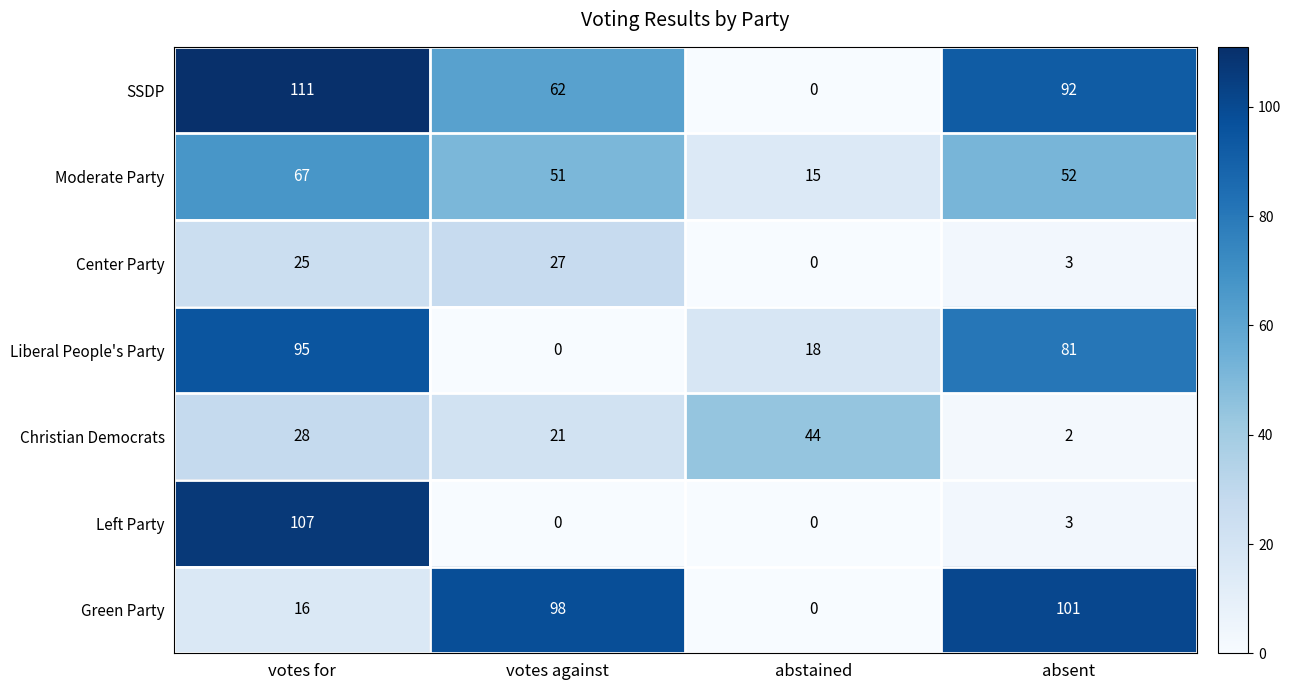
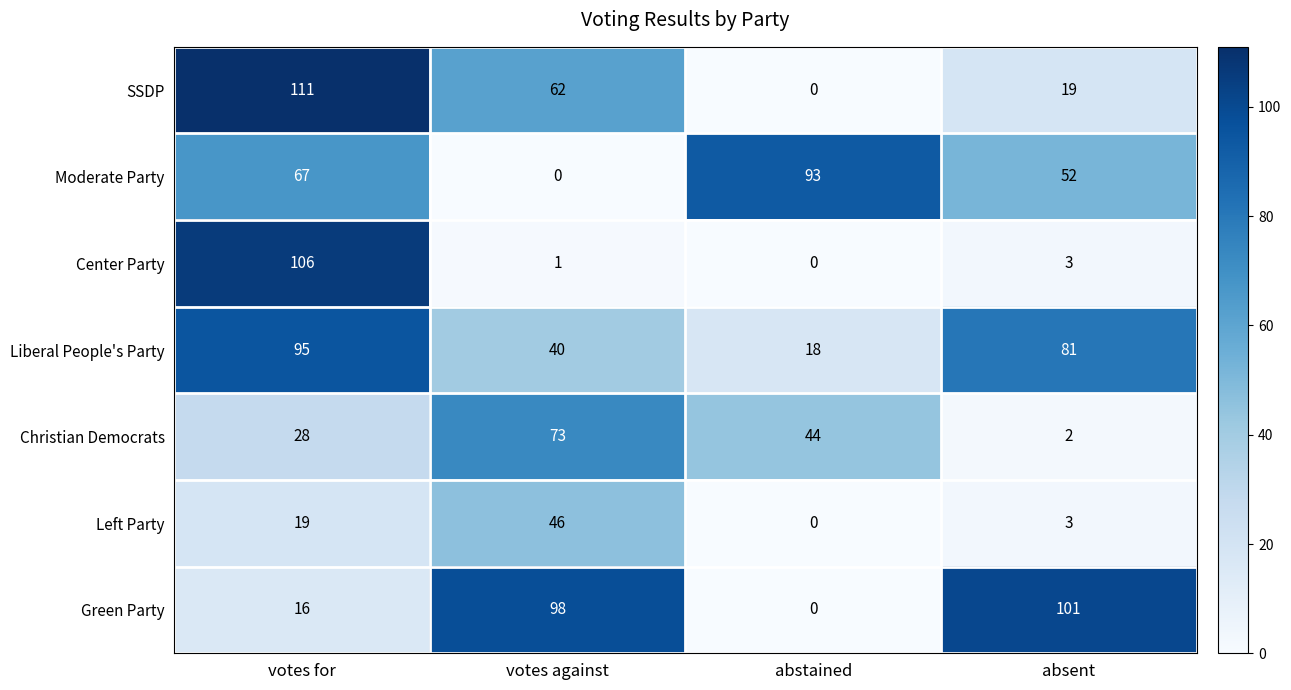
  {
    "SSDP": {
      "votes for": 111,
      "votes against": 62,
      "abstained": 0,
-     "absent": 92
+     "absent": 19
    },
    "Moderate Party": {
      "votes for": 67,
-     "votes against": 51,
-     "abstained": 15,
+     "votes against": 0,
+     "abstained": 93,
      "absent": 52
    },
    "Center Party": {
-     "votes for": 25,
-     "votes against": 27,
+     "votes for": 106,
+     "votes against": 1,
      "abstained": 0,
      "absent": 3
    },
    "Liberal People's Party": {
      "votes for": 95,
-     "votes against": 0,
+     "votes against": 40,
      "abstained": 18,
      "absent": 81
    },
    "Christian Democrats": {
      "votes for": 28,
-     "votes against": 21,
+     "votes against": 73,
      "abstained": 44,
      "absent": 2
    },
    "Left Party": {
-     "votes for": 107,
-     "votes against": 0,
+     "votes for": 19,
+     "votes against": 46,
      "abstained": 0,
      "absent": 3
    },
    "Green Party": {
      "votes for": 16,
      "votes against": 98,
      "abstained": 0,
      "absent": 101
    }
  }
